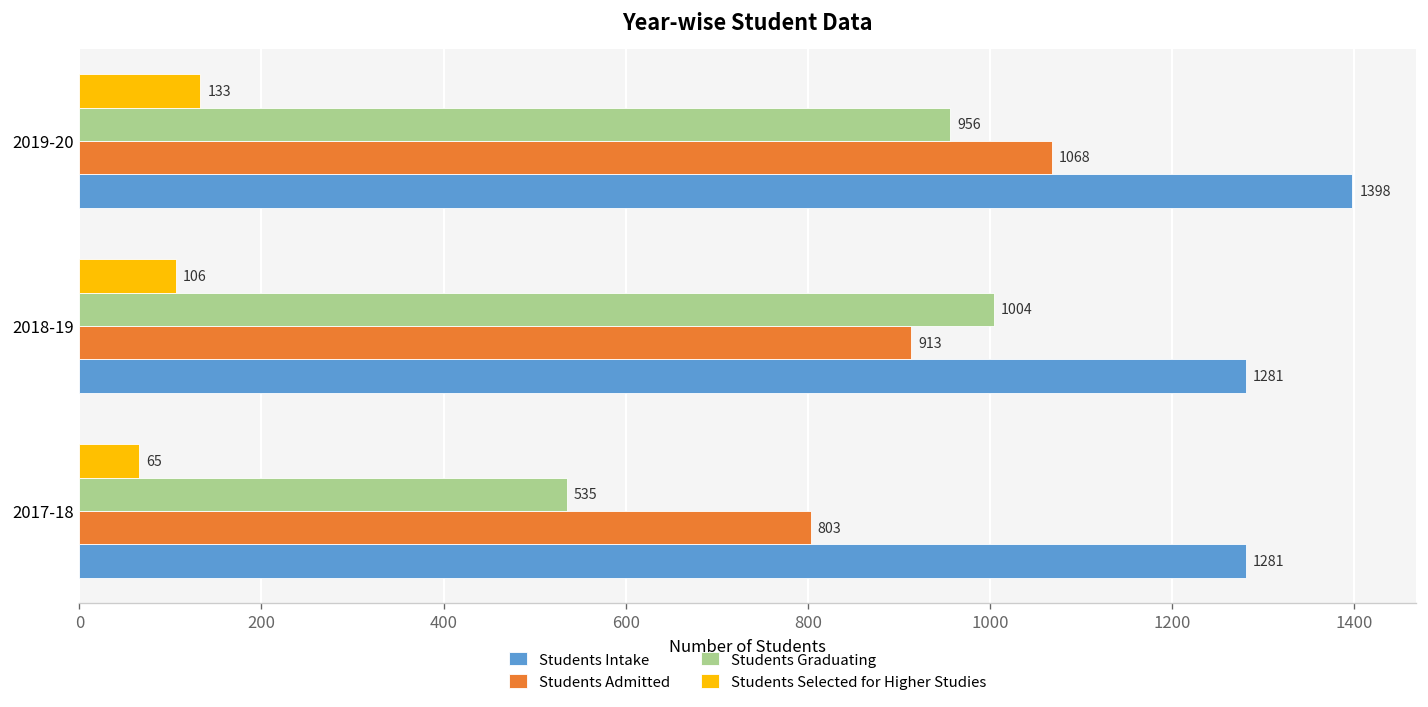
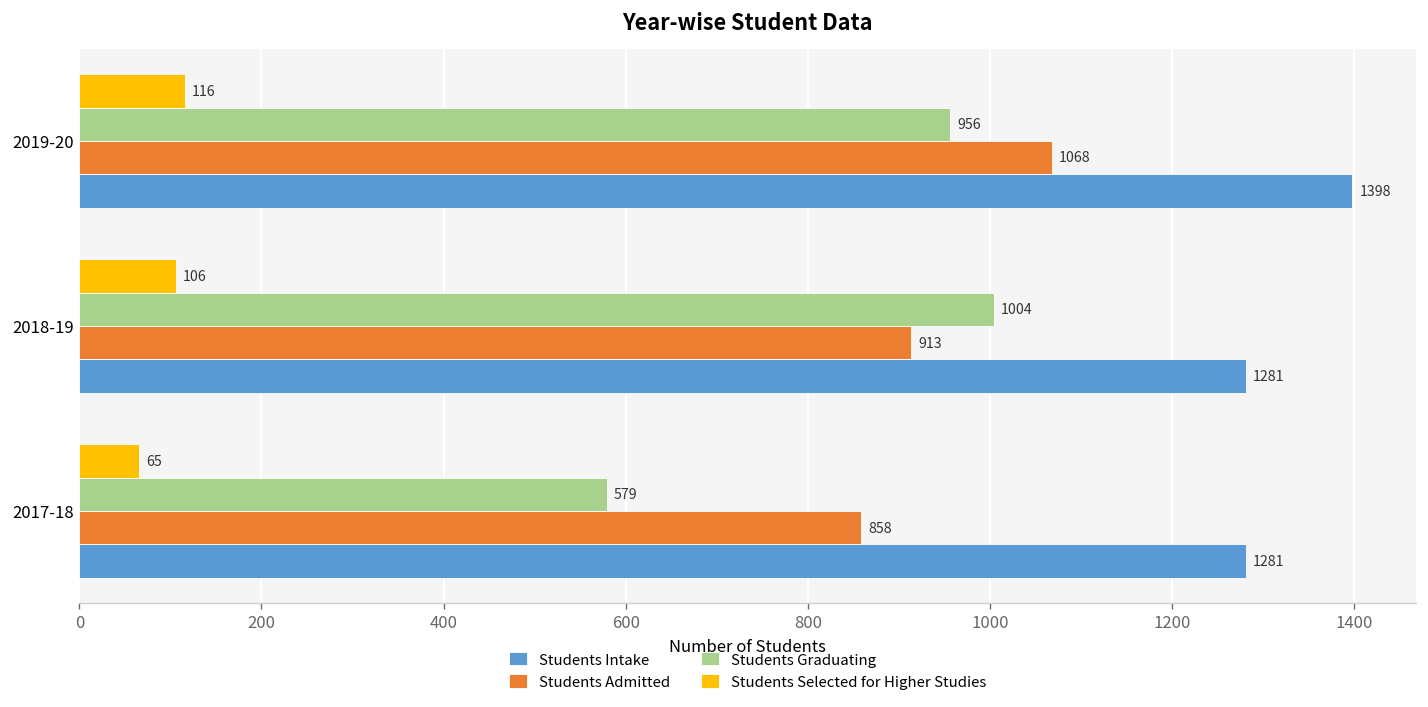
  {
    "Students Intake": {
      "2019-20": 1398,
      "2018-19": 1281,
      "2017-18": 1281
    },
    "Students Admitted": {
      "2019-20": 1068,
      "2018-19": 913,
-     "2017-18": 803
+     "2017-18": 858
    },
    "Students Graduating": {
      "2019-20": 956,
      "2018-19": 1004,
-     "2017-18": 535
+     "2017-18": 579
    },
    "Students Selected for Higher Studies": {
-     "2019-20": 133,
+     "2019-20": 116,
      "2018-19": 106,
      "2017-18": 65
    }
  }
